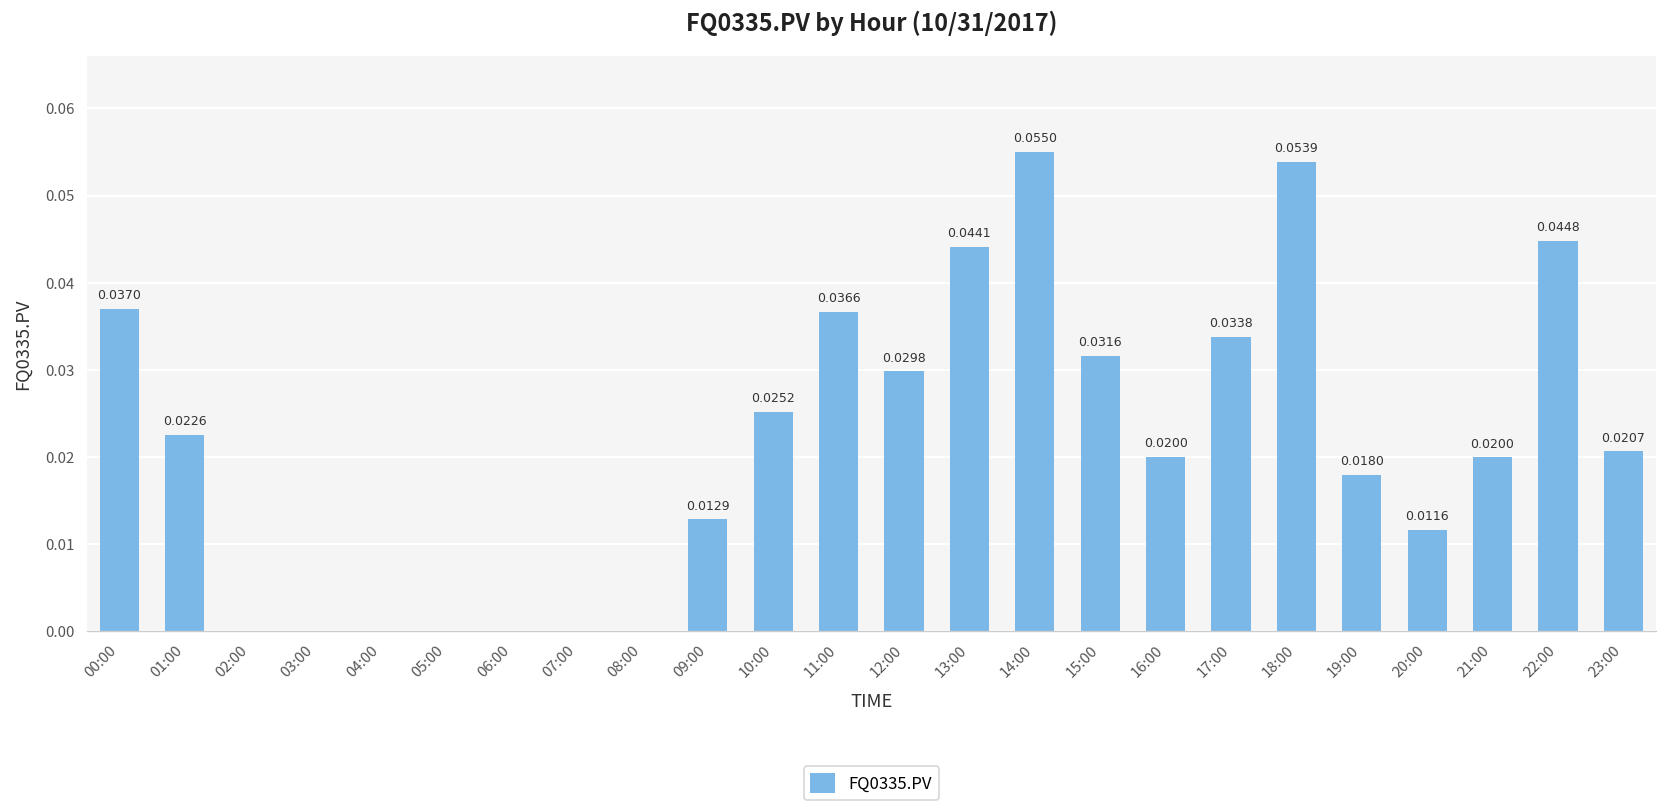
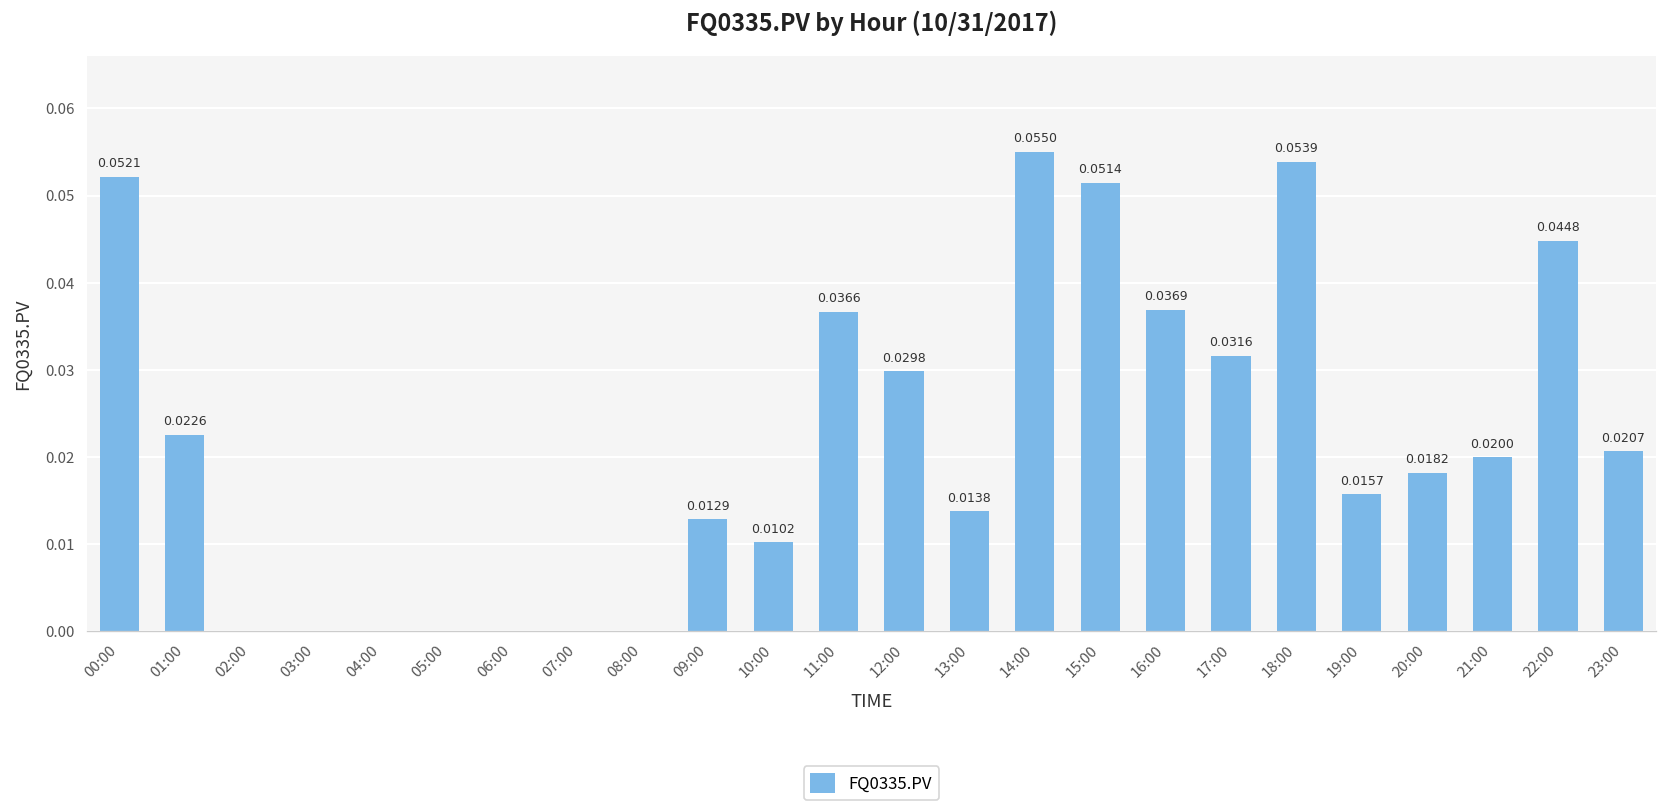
  {
-   "00:00": 0.0370,
+   "00:00": 0.0521,
    "01:00": 0.0226,
    "09:00": 0.0129,
-   "10:00": 0.0252,
+   "10:00": 0.0102,
    "11:00": 0.0366,
    "12:00": 0.0298,
-   "13:00": 0.0441,
+   "13:00": 0.0138,
    "14:00": 0.0550,
-   "15:00": 0.0316,
-   "16:00": 0.0200,
-   "17:00": 0.0338,
+   "15:00": 0.0514,
+   "16:00": 0.0369,
+   "17:00": 0.0316,
    "18:00": 0.0539,
-   "19:00": 0.0180,
-   "20:00": 0.0116,
+   "19:00": 0.0157,
+   "20:00": 0.0182,
    "21:00": 0.0200,
    "22:00": 0.0448,
    "23:00": 0.0207
  }
